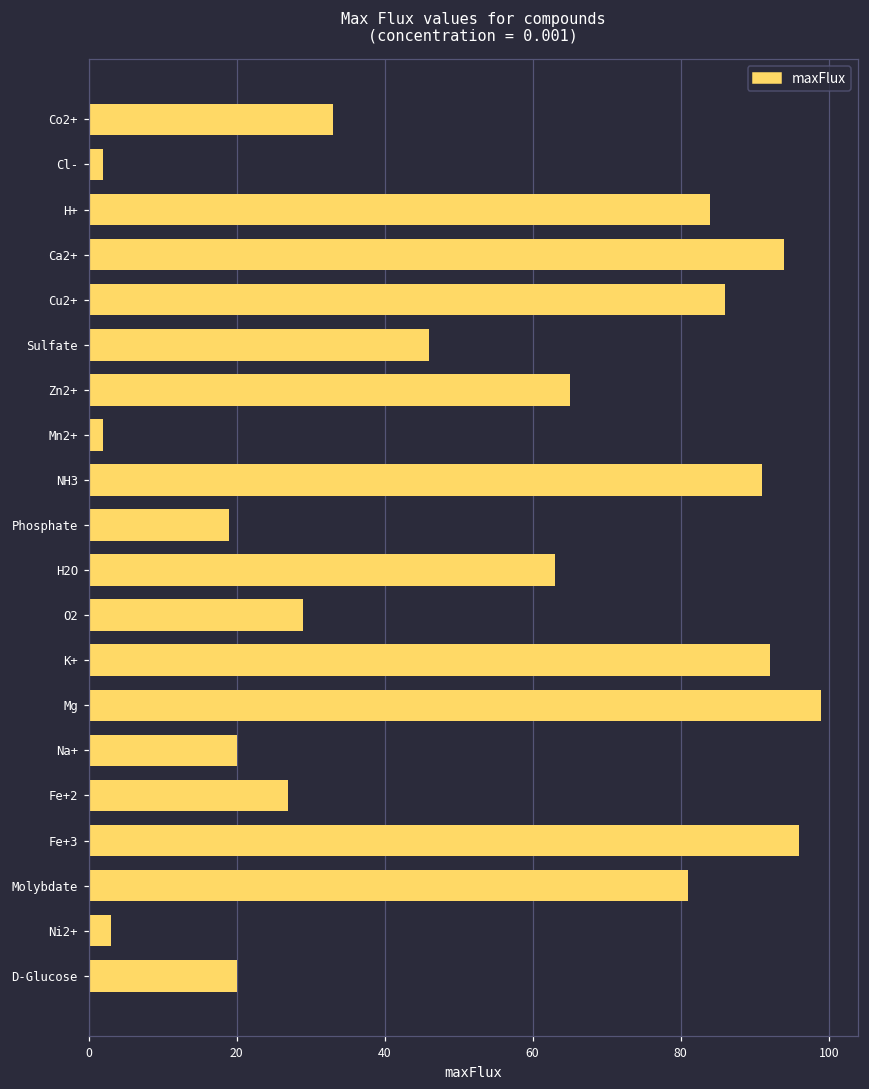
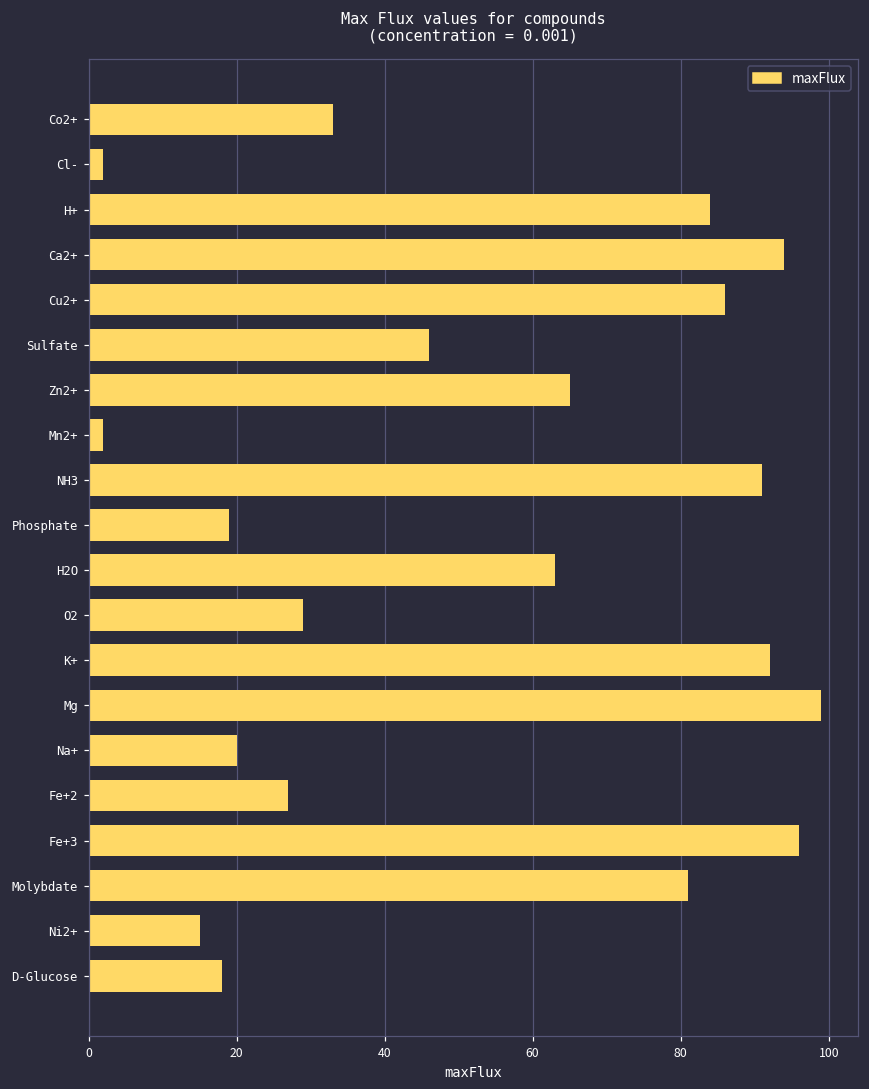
  {
    "Co2+": 33,
    "Cl-": 2,
    "H+": 84,
    "Ca2+": 94,
    "Cu2+": 86,
    "Sulfate": 46,
    "Zn2+": 65,
    "Mn2+": 2,
    "NH3": 91,
    "Phosphate": 19,
    "H2O": 63,
    "O2": 29,
    "K+": 92,
    "Mg": 99,
    "Na+": 20,
    "Fe+2": 27,
    "Fe+3": 96,
    "Molybdate": 81,
-   "Ni2+": 3,
-   "D-Glucose": 20
+   "Ni2+": 15,
+   "D-Glucose": 18
  }
